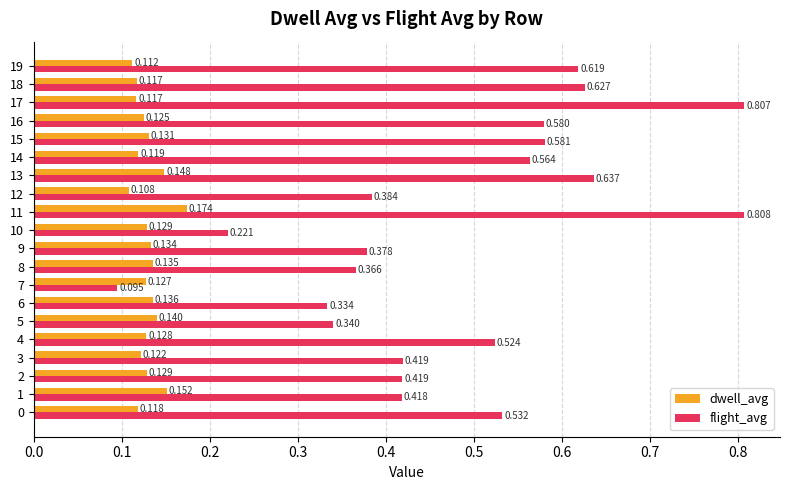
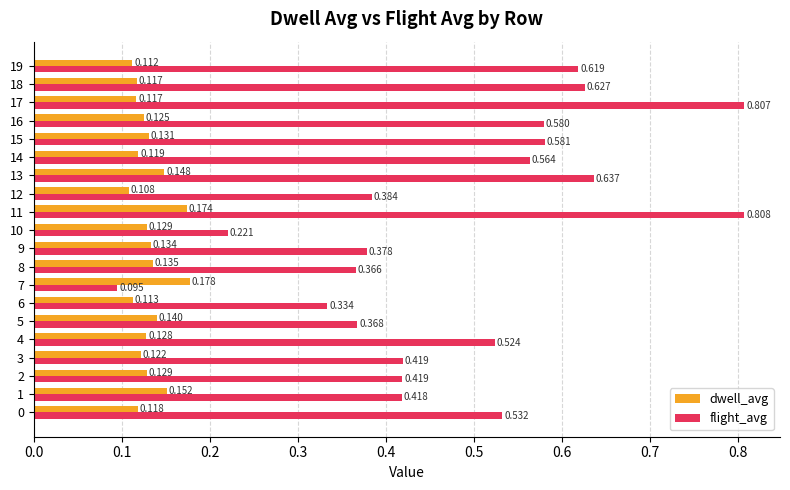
  {
    "dwell_avg": {
      "19": 0.112,
      "18": 0.117,
      "17": 0.117,
      "16": 0.125,
      "15": 0.131,
      "14": 0.119,
      "13": 0.148,
      "12": 0.108,
      "11": 0.174,
      "10": 0.129,
      "9": 0.134,
      "8": 0.135,
-     "7": 0.127,
-     "6": 0.136,
+     "7": 0.178,
+     "6": 0.113,
      "5": 0.140,
      "4": 0.128,
      "3": 0.122,
      "2": 0.129,
      "1": 0.152,
      "0": 0.118
    },
    "flight_avg": {
      "19": 0.619,
      "18": 0.627,
      "17": 0.807,
      "16": 0.580,
      "15": 0.581,
      "14": 0.564,
      "13": 0.637,
      "12": 0.384,
      "11": 0.808,
      "10": 0.221,
      "9": 0.378,
      "8": 0.366,
      "7": 0.095,
      "6": 0.334,
-     "5": 0.340,
+     "5": 0.368,
      "4": 0.524,
      "3": 0.419,
      "2": 0.419,
      "1": 0.418,
      "0": 0.532
    }
  }
